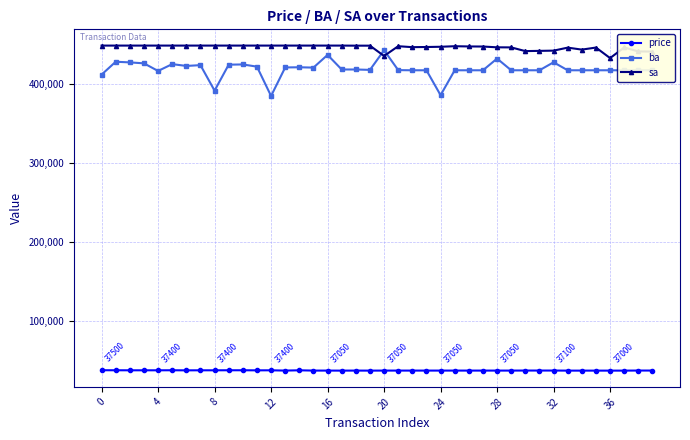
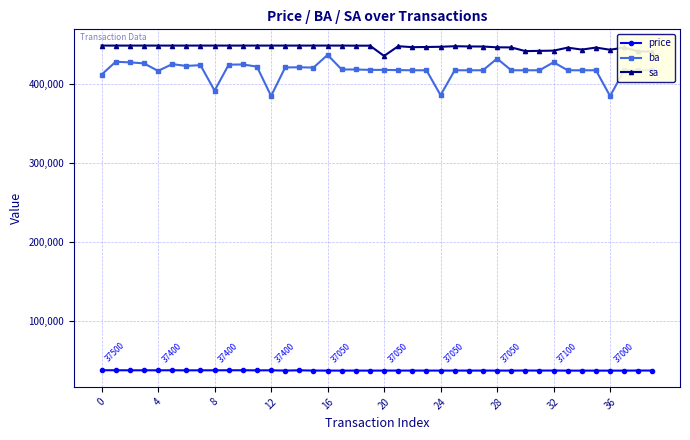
  {
    "price": {
      "0": "37500",
      "4": "37400",
      "8": "37400",
      "12": "37400",
      "16": "37050",
      "32": "37100"
    },
    "ba": {
      "0": "410,000",
      "4": "420,000",
      "8": "390,000",
      "12": "390,000",
      "16": "440,000",
-     "20": "440,000",
+     "20": "420,000",
      "24": "390,000",
      "28": "430,000",
      "32": "430,000",
-     "36": "420,000"
+     "36": "380,000"
    },
    "sa": {
      "0": "450,000",
      "4": "450,000",
      "8": "450,000",
      "12": "450,000",
      "16": "450,000",
      "20": "440,000",
      "24": "450,000",
      "28": "450,000",
      "32": "440,000",
-     "36": "430,000"
+     "36": "440,000"
    }
  }
